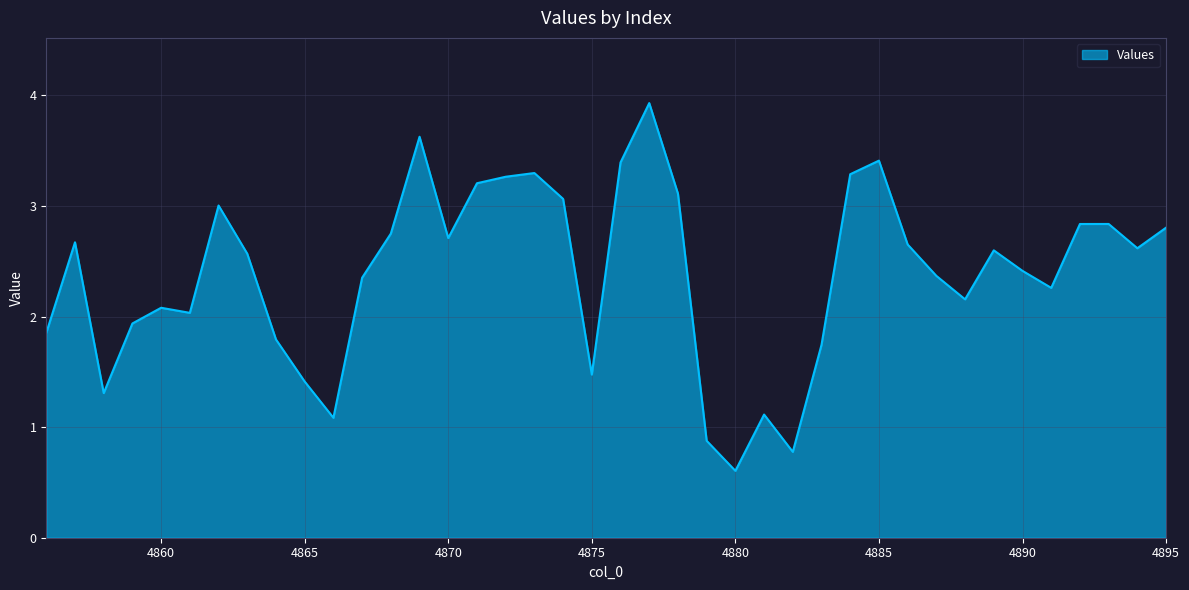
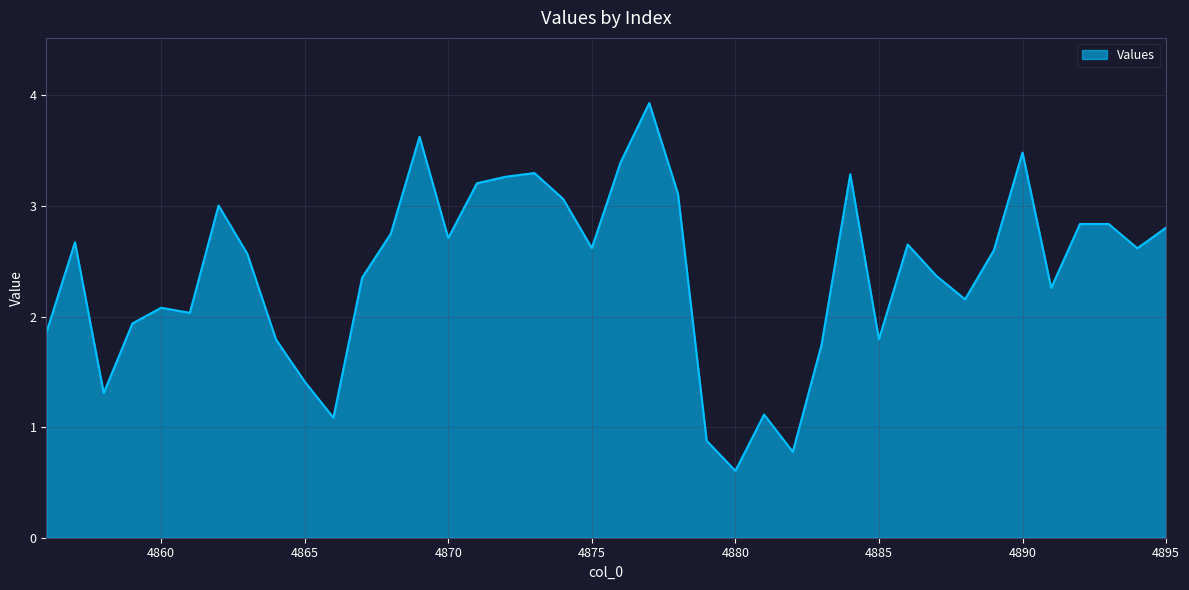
  {
    "4860": 2.08,
    "4865": 1.41,
    "4870": 2.71,
-   "4875": 1.48,
+   "4875": 2.62,
    "4880": 0.60,
-   "4885": 3.41,
-   "4890": 2.41,
+   "4885": 1.79,
+   "4890": 3.48,
    "4895": 2.80
  }
